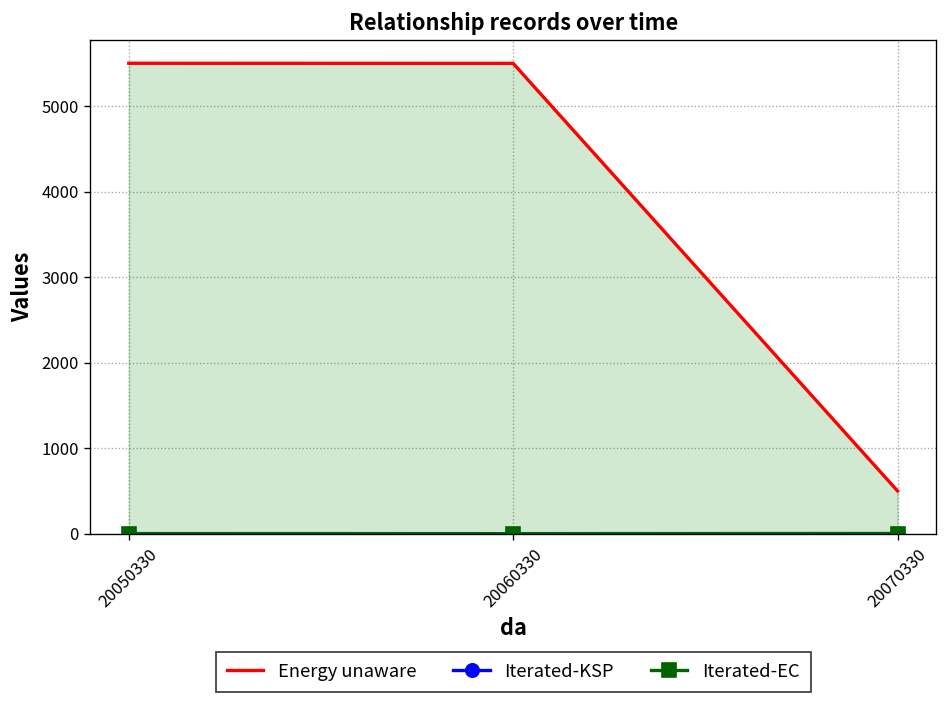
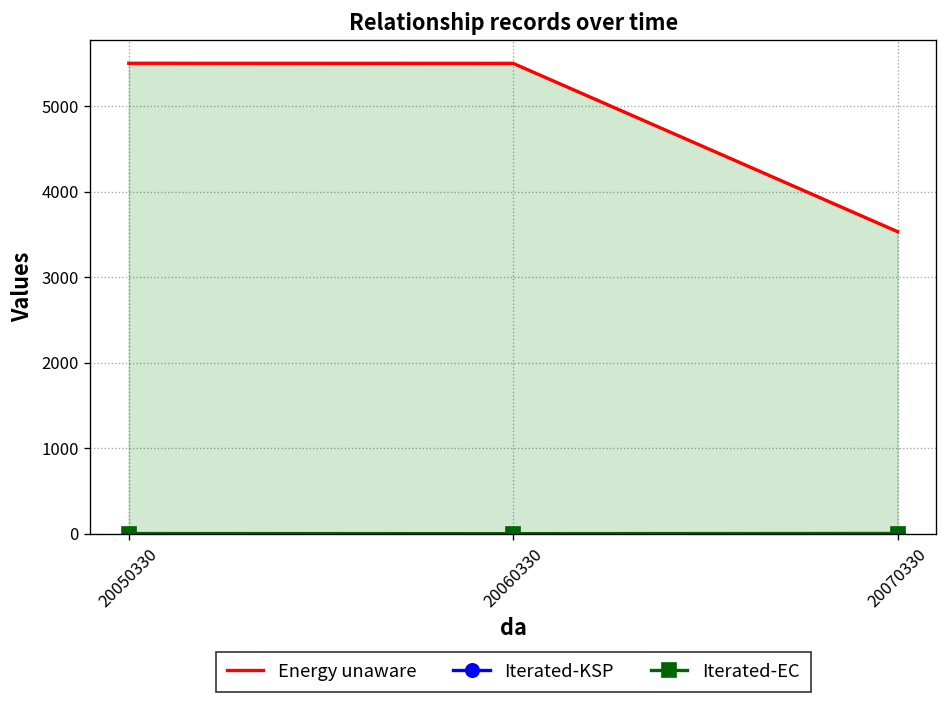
  {
    "Energy unaware": {
      "20050330": 5500,
      "20060330": 5500,
-     "20070330": 500
+     "20070330": 3500
    },
    "Iterated-EC": {
      "20050330": 0,
      "20060330": 0,
      "20070330": 0
    }
  }
